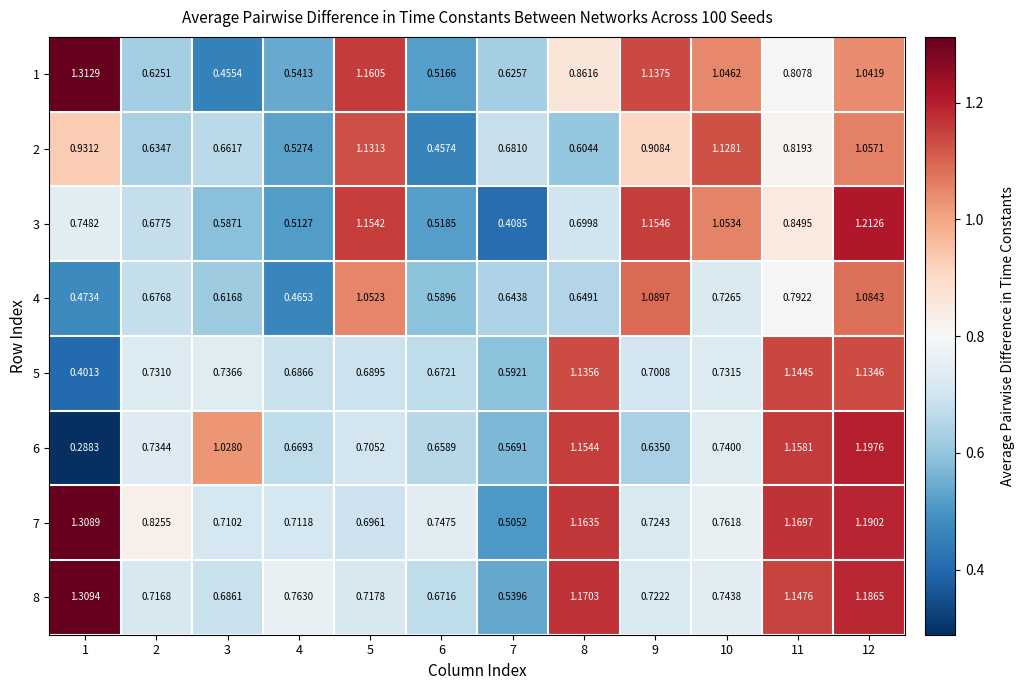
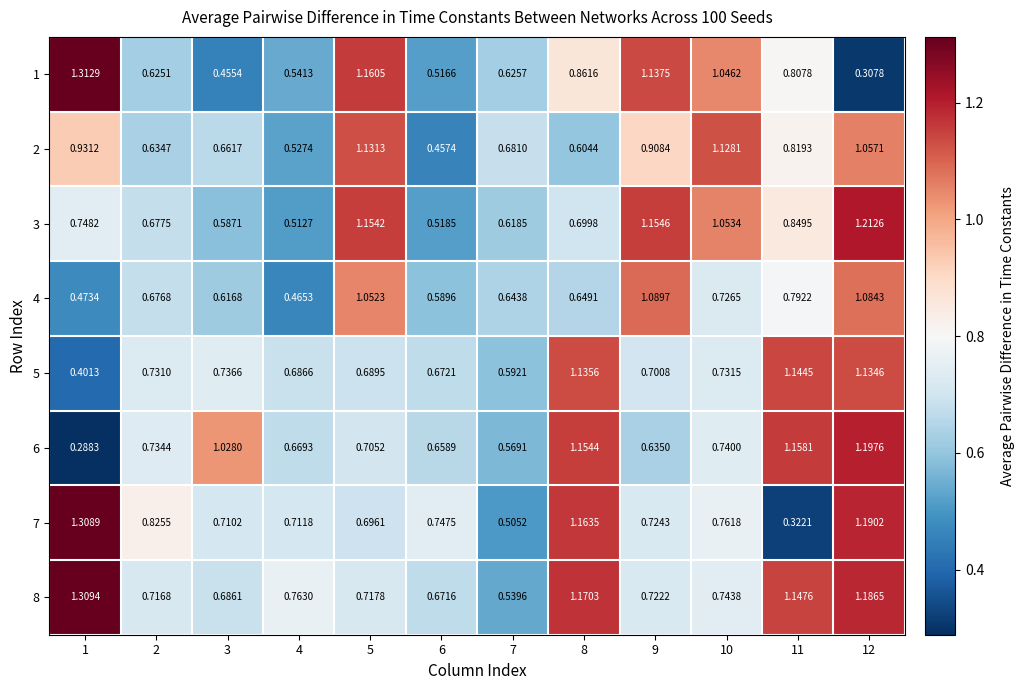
  {
    "1": {
      "1": 1.3129,
      "2": 0.6251,
      "3": 0.4554,
      "4": 0.5413,
      "5": 1.1605,
      "6": 0.5166,
      "7": 0.6257,
      "8": 0.8616,
      "9": 1.1375,
      "10": 1.0462,
      "11": 0.8078,
-     "12": 1.0419
+     "12": 0.3078
    },
    "2": {
      "1": 0.9312,
      "2": 0.6347,
      "3": 0.6617,
      "4": 0.5274,
      "5": 1.1313,
      "6": 0.4574,
      "7": 0.6810,
      "8": 0.6044,
      "9": 0.9084,
      "10": 1.1281,
      "11": 0.8193,
      "12": 1.0571
    },
    "3": {
      "1": 0.7482,
      "2": 0.6775,
      "3": 0.5871,
      "4": 0.5127,
      "5": 1.1542,
      "6": 0.5185,
-     "7": 0.4085,
+     "7": 0.6185,
      "8": 0.6998,
      "9": 1.1546,
      "10": 1.0534,
      "11": 0.8495,
      "12": 1.2126
    },
    "4": {
      "1": 0.4734,
      "2": 0.6768,
      "3": 0.6168,
      "4": 0.4653,
      "5": 1.0523,
      "6": 0.5896,
      "7": 0.6438,
      "8": 0.6491,
      "9": 1.0897,
      "10": 0.7265,
      "11": 0.7922,
      "12": 1.0843
    },
    "5": {
      "1": 0.4013,
      "2": 0.7310,
      "3": 0.7366,
      "4": 0.6866,
      "5": 0.6895,
      "6": 0.6721,
      "7": 0.5921,
      "8": 1.1356,
      "9": 0.7008,
      "10": 0.7315,
      "11": 1.1445,
      "12": 1.1346
    },
    "6": {
      "1": 0.2883,
      "2": 0.7344,
      "3": 1.0280,
      "4": 0.6693,
      "5": 0.7052,
      "6": 0.6589,
      "7": 0.5691,
      "8": 1.1544,
      "9": 0.6350,
      "10": 0.7400,
      "11": 1.1581,
      "12": 1.1976
    },
    "7": {
      "1": 1.3089,
      "2": 0.8255,
      "3": 0.7102,
      "4": 0.7118,
      "5": 0.6961,
      "6": 0.7475,
      "7": 0.5052,
      "8": 1.1635,
      "9": 0.7243,
      "10": 0.7618,
-     "11": 1.1697,
+     "11": 0.3221,
      "12": 1.1902
    },
    "8": {
      "1": 1.3094,
      "2": 0.7168,
      "3": 0.6861,
      "4": 0.7630,
      "5": 0.7178,
      "6": 0.6716,
      "7": 0.5396,
      "8": 1.1703,
      "9": 0.7222,
      "10": 0.7438,
      "11": 1.1476,
      "12": 1.1865
    }
  }
